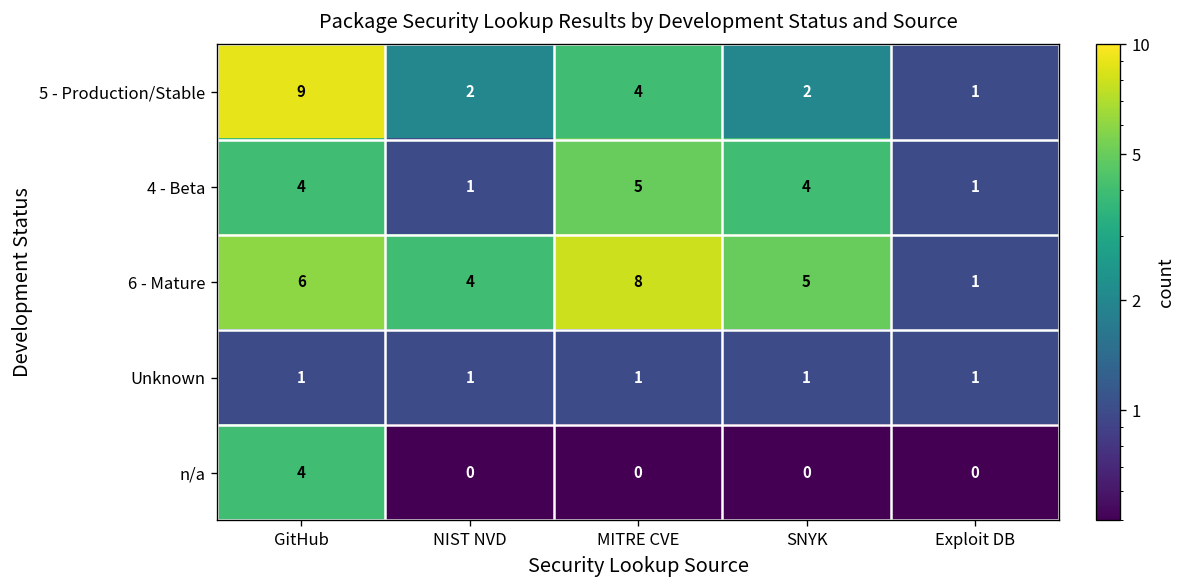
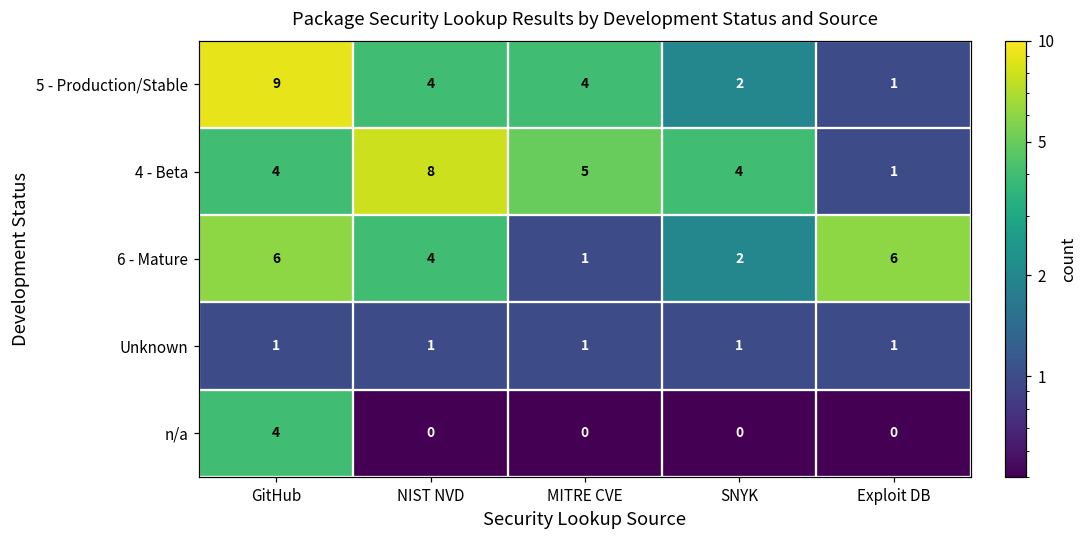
  {
    "5 - Production/Stable": {
      "GitHub": 9,
-     "NIST NVD": 2,
+     "NIST NVD": 4,
      "MITRE CVE": 4,
      "SNYK": 2,
      "Exploit DB": 1
    },
    "4 - Beta": {
      "GitHub": 4,
-     "NIST NVD": 1,
+     "NIST NVD": 8,
      "MITRE CVE": 5,
      "SNYK": 4,
      "Exploit DB": 1
    },
    "6 - Mature": {
      "GitHub": 6,
      "NIST NVD": 4,
-     "MITRE CVE": 8,
-     "SNYK": 5,
-     "Exploit DB": 1
+     "MITRE CVE": 1,
+     "SNYK": 2,
+     "Exploit DB": 6
    },
    "Unknown": {
      "GitHub": 1,
      "NIST NVD": 1,
      "MITRE CVE": 1,
      "SNYK": 1,
      "Exploit DB": 1
    },
    "n/a": {
      "GitHub": 4,
      "NIST NVD": 0,
      "MITRE CVE": 0,
      "SNYK": 0,
      "Exploit DB": 0
    }
  }
